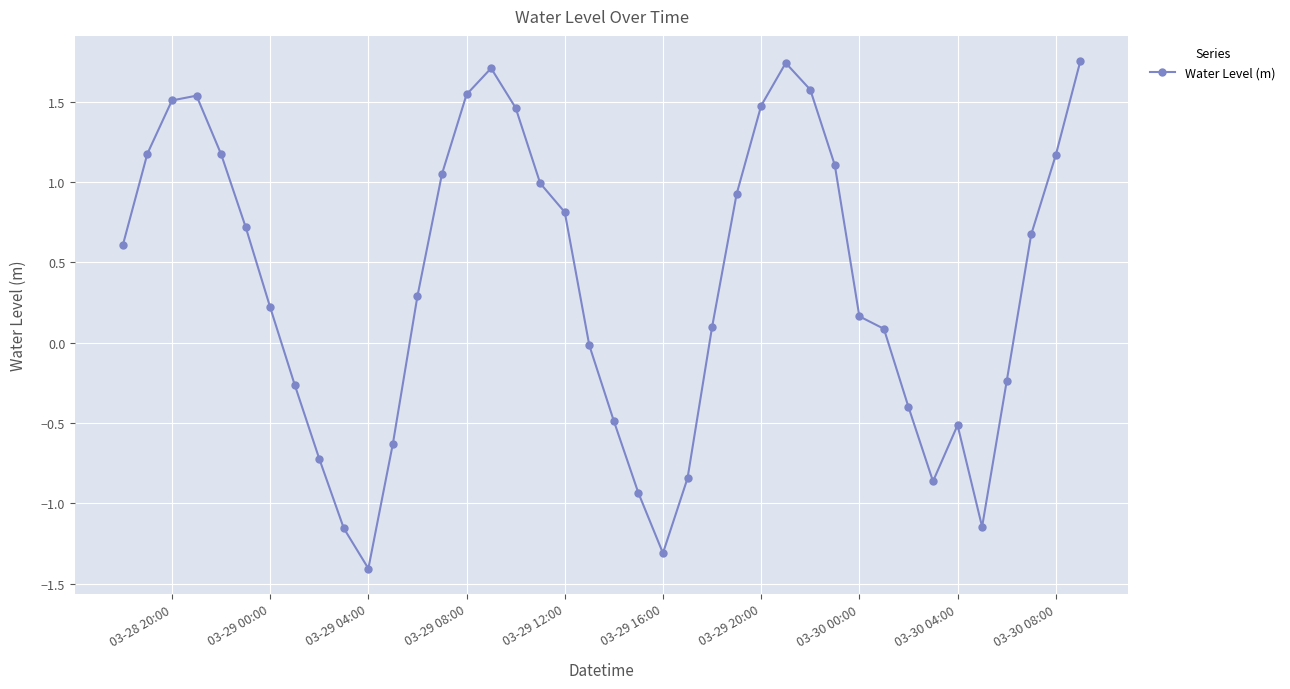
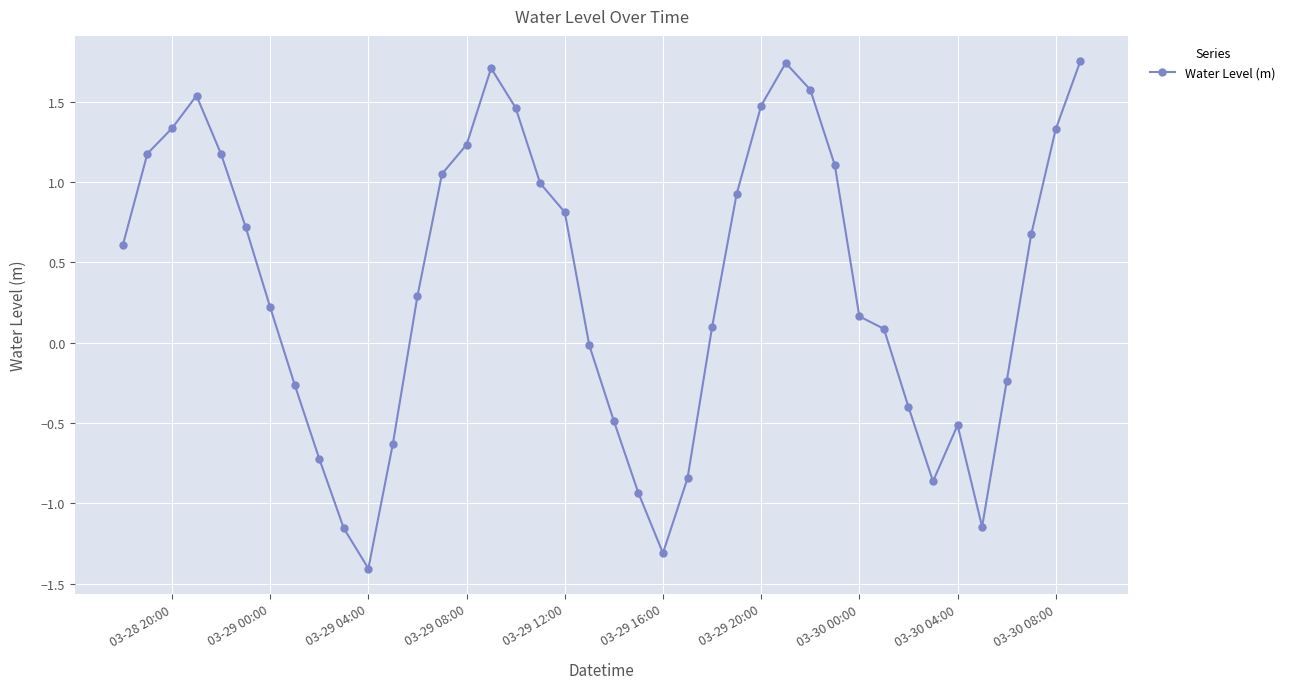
  {
-   "03-28 20:00": 1.51,
+   "03-28 20:00": 1.33,
    "03-29 00:00": 0.22,
    "03-29 04:00": -1.41,
-   "03-29 08:00": 1.55,
+   "03-29 08:00": 1.23,
    "03-29 12:00": 0.81,
    "03-29 16:00": -1.31,
    "03-29 20:00": 1.48,
    "03-30 00:00": 0.16,
    "03-30 04:00": -0.51,
-   "03-30 08:00": 1.17
+   "03-30 08:00": 1.33
  }
